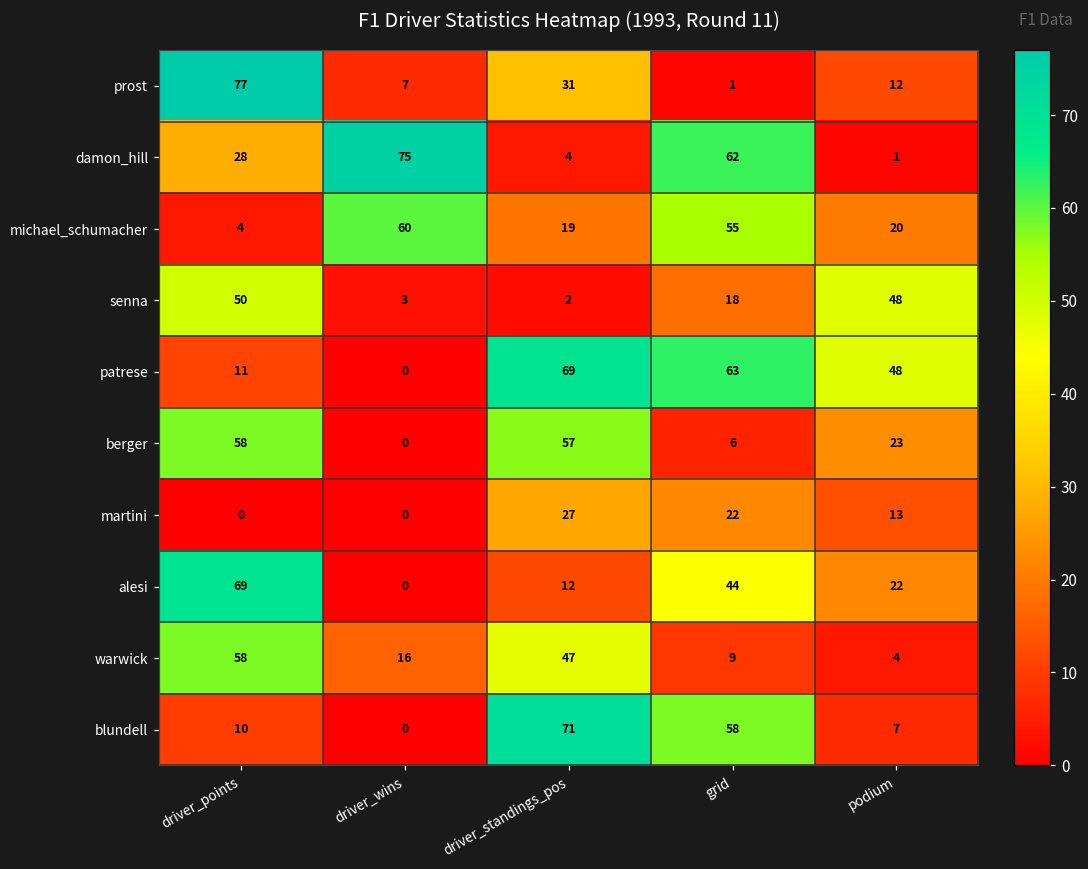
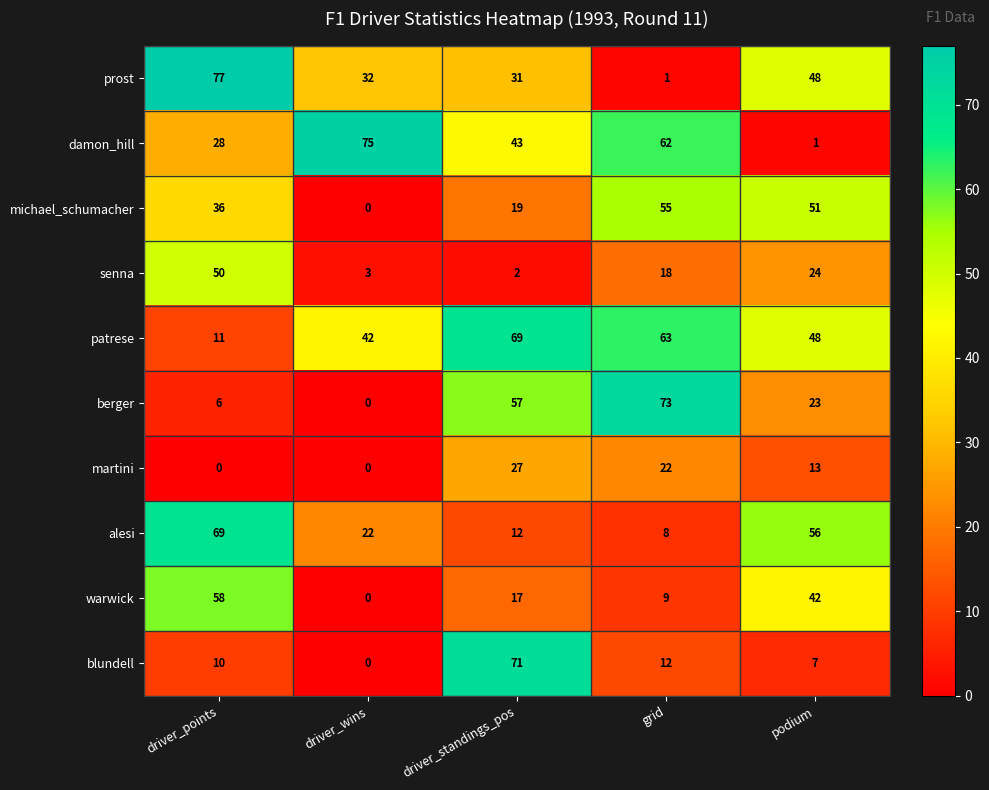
  {
    "prost": {
      "driver_points": 77,
-     "driver_wins": 7,
+     "driver_wins": 32,
      "driver_standings_pos": 31,
      "grid": 1,
-     "podium": 12
+     "podium": 48
    },
    "damon_hill": {
      "driver_points": 28,
      "driver_wins": 75,
-     "driver_standings_pos": 4,
+     "driver_standings_pos": 43,
      "grid": 62,
      "podium": 1
    },
    "michael_schumacher": {
-     "driver_points": 4,
-     "driver_wins": 60,
+     "driver_points": 36,
+     "driver_wins": 0,
      "driver_standings_pos": 19,
      "grid": 55,
-     "podium": 20
+     "podium": 51
    },
    "senna": {
      "driver_points": 50,
      "driver_wins": 3,
      "driver_standings_pos": 2,
      "grid": 18,
-     "podium": 48
+     "podium": 24
    },
    "patrese": {
      "driver_points": 11,
-     "driver_wins": 0,
+     "driver_wins": 42,
      "driver_standings_pos": 69,
      "grid": 63,
      "podium": 48
    },
    "berger": {
-     "driver_points": 58,
+     "driver_points": 6,
      "driver_wins": 0,
      "driver_standings_pos": 57,
-     "grid": 6,
+     "grid": 73,
      "podium": 23
    },
    "martini": {
      "driver_points": 0,
      "driver_wins": 0,
      "driver_standings_pos": 27,
      "grid": 22,
      "podium": 13
    },
    "alesi": {
      "driver_points": 69,
-     "driver_wins": 0,
+     "driver_wins": 22,
      "driver_standings_pos": 12,
-     "grid": 44,
-     "podium": 22
+     "grid": 8,
+     "podium": 56
    },
    "warwick": {
      "driver_points": 58,
-     "driver_wins": 16,
-     "driver_standings_pos": 47,
+     "driver_wins": 0,
+     "driver_standings_pos": 17,
      "grid": 9,
-     "podium": 4
+     "podium": 42
    },
    "blundell": {
      "driver_points": 10,
      "driver_wins": 0,
      "driver_standings_pos": 71,
-     "grid": 58,
+     "grid": 12,
      "podium": 7
    }
  }
